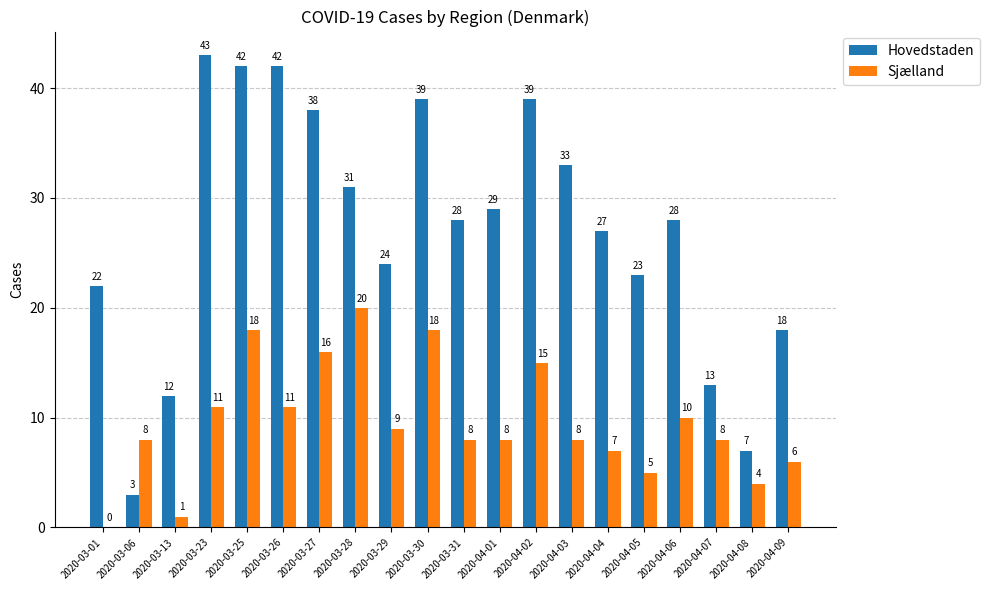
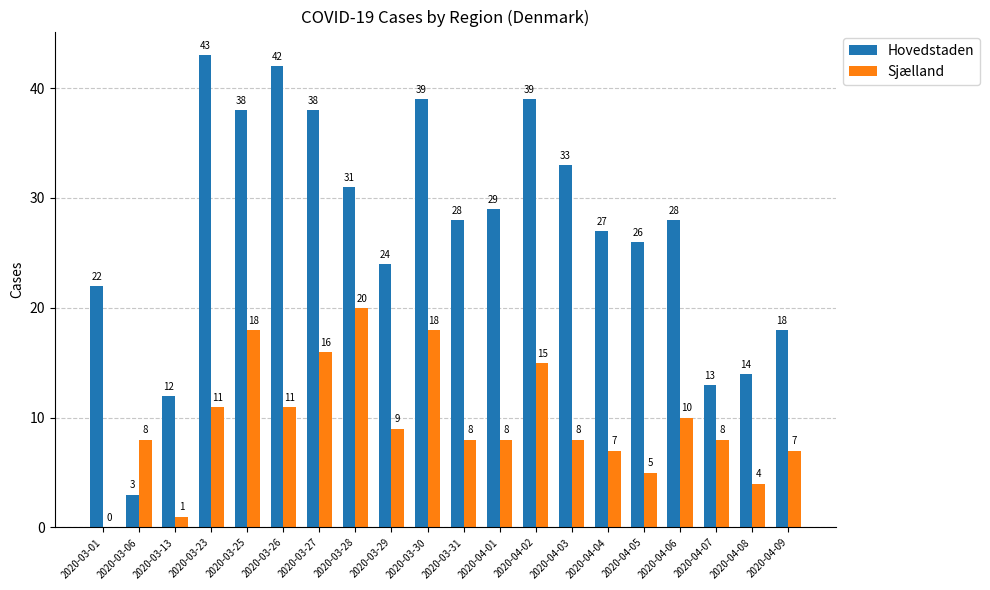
  {
    "Hovedstaden": {
      "2020-03-01": 22,
      "2020-03-06": 3,
      "2020-03-13": 12,
      "2020-03-23": 43,
-     "2020-03-25": 42,
+     "2020-03-25": 38,
      "2020-03-26": 42,
      "2020-03-27": 38,
      "2020-03-28": 31,
      "2020-03-29": 24,
      "2020-03-30": 39,
      "2020-03-31": 28,
      "2020-04-01": 29,
      "2020-04-02": 39,
      "2020-04-03": 33,
      "2020-04-04": 27,
-     "2020-04-05": 23,
+     "2020-04-05": 26,
      "2020-04-06": 28,
      "2020-04-07": 13,
-     "2020-04-08": 7,
+     "2020-04-08": 14,
      "2020-04-09": 18
    },
    "Sjælland": {
      "2020-03-01": 0,
      "2020-03-06": 8,
      "2020-03-13": 1,
      "2020-03-23": 11,
      "2020-03-25": 18,
      "2020-03-26": 11,
      "2020-03-27": 16,
      "2020-03-28": 20,
      "2020-03-29": 9,
      "2020-03-30": 18,
      "2020-03-31": 8,
      "2020-04-01": 8,
      "2020-04-02": 15,
      "2020-04-03": 8,
      "2020-04-04": 7,
      "2020-04-05": 5,
      "2020-04-06": 10,
      "2020-04-07": 8,
      "2020-04-08": 4,
-     "2020-04-09": 6
+     "2020-04-09": 7
    }
  }
